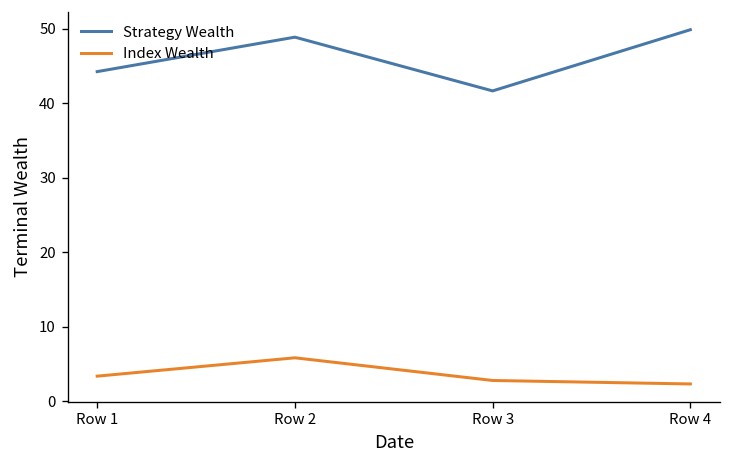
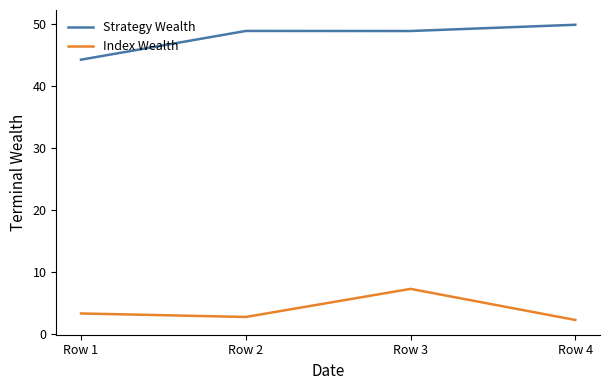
  {
    "Strategy Wealth": {
      "Row 1": 44,
      "Row 2": 49,
-     "Row 3": 42,
+     "Row 3": 49,
      "Row 4": 50
    },
    "Index Wealth": {
      "Row 1": 3,
-     "Row 2": 6,
-     "Row 3": 3,
+     "Row 2": 3,
+     "Row 3": 7,
      "Row 4": 2
    }
  }
